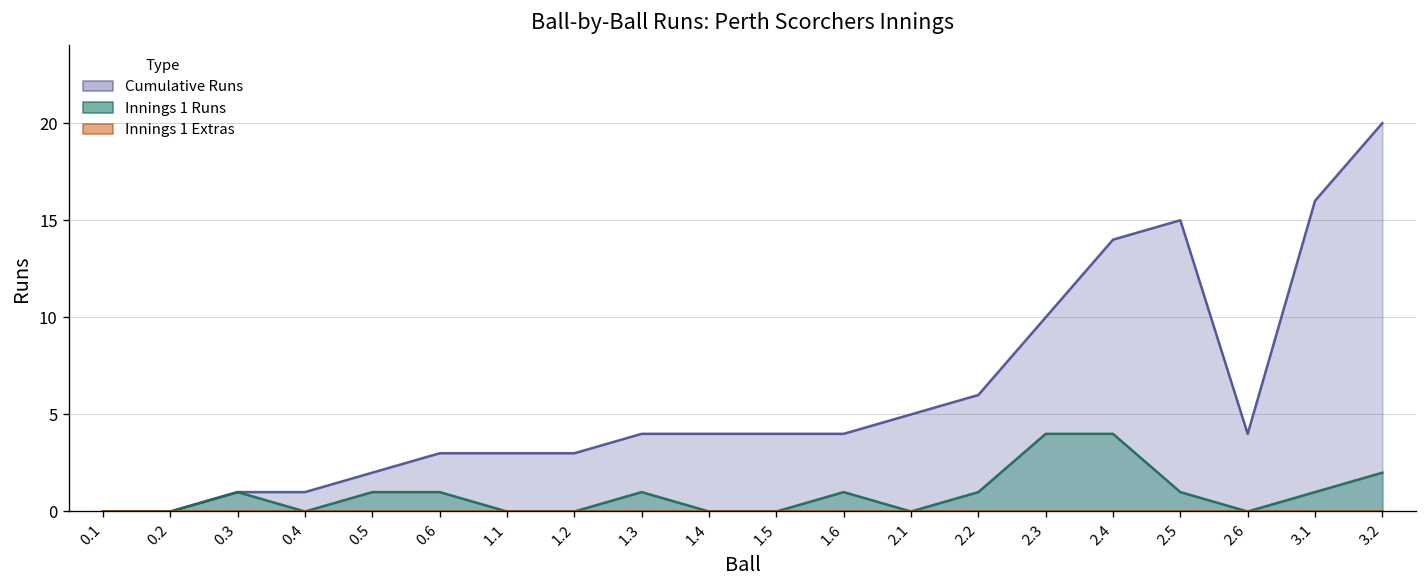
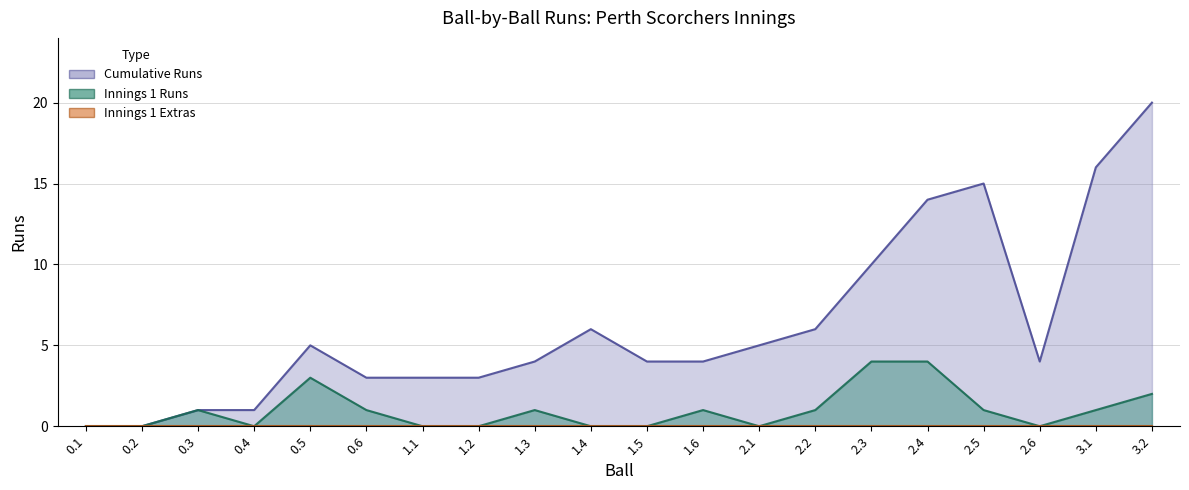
  {
    "Cumulative Runs": {
      "0.4": 1,
-     "0.5": 2,
+     "0.5": 5,
      "0.6": 3,
      "1.1": 3,
      "1.2": 3,
      "1.3": 4,
-     "1.4": 4,
+     "1.4": 6,
      "1.5": 4,
      "1.6": 4,
      "2.1": 5,
      "2.2": 6,
      "2.3": 10,
      "2.4": 14,
      "2.5": 15,
      "2.6": 4,
      "3.1": 16,
      "3.2": 20
    },
    "Innings 1 Runs": {
-     "0.5": 1,
+     "0.5": 3,
      "0.6": 1,
      "1.3": 1,
      "1.6": 1,
      "2.2": 1,
      "2.3": 4,
      "2.4": 4,
      "2.5": 1,
      "3.1": 1,
      "3.2": 2
    },
    "Innings 1 Extras": {
      "0.3": 0,
      "0.5": 0,
      "0.6": 0,
      "1.3": 0,
      "1.6": 0,
      "2.2": 0,
      "2.3": 0,
      "2.4": 0,
      "2.5": 0,
      "3.1": 0,
      "3.2": 0
    }
  }
